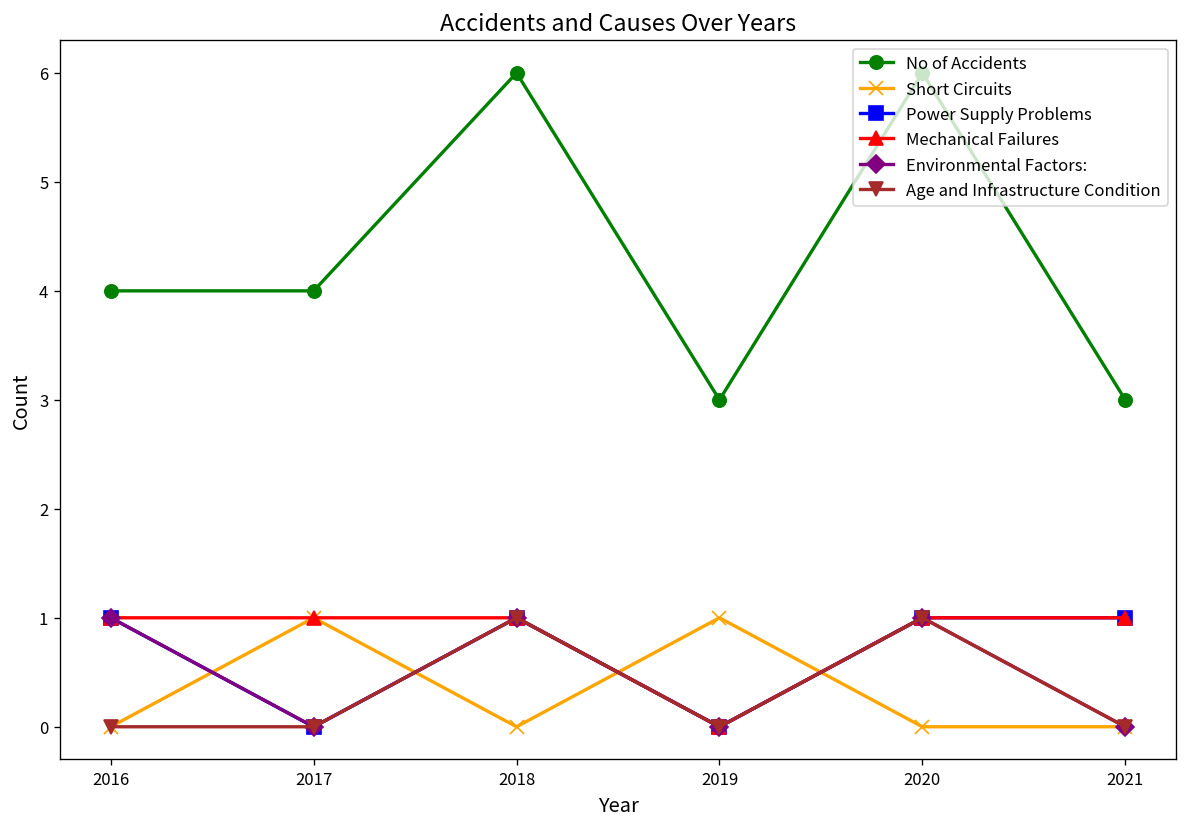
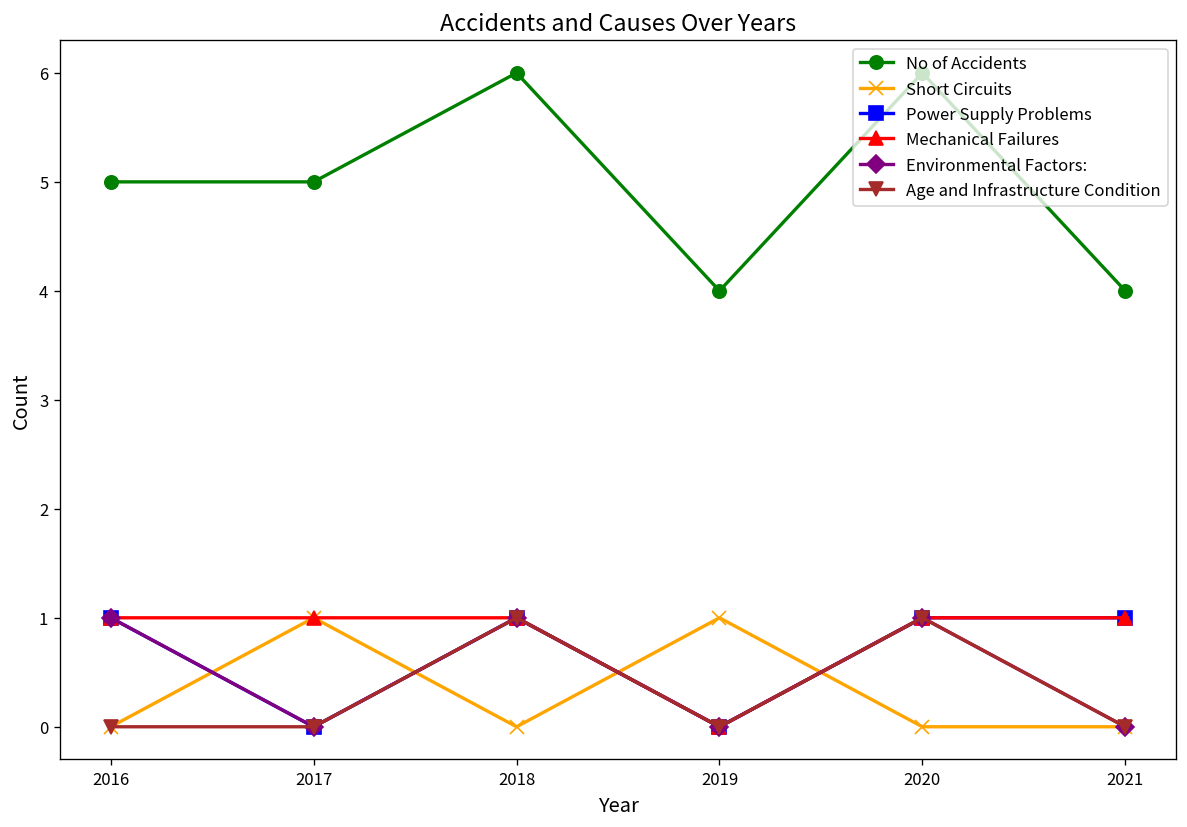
  {
    "No of Accidents": {
-     "2016": 4,
-     "2017": 4,
+     "2016": 5,
+     "2017": 5,
      "2018": 6,
-     "2019": 3,
-     "2021": 3
+     "2019": 4,
+     "2021": 4
    },
    "Short Circuits": {
      "2018": 0,
      "2019": 1,
      "2020": 0
    }
  }
